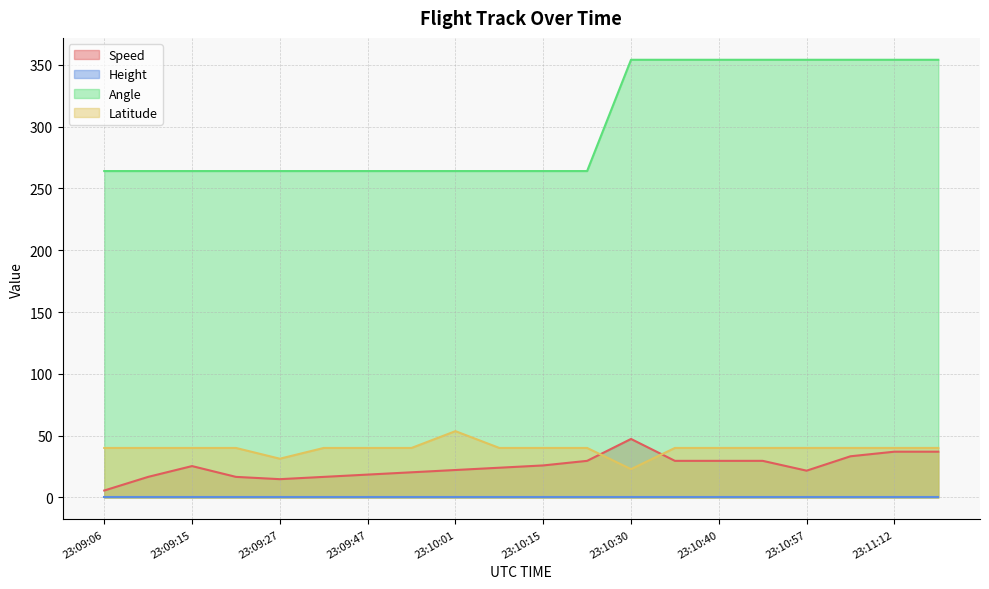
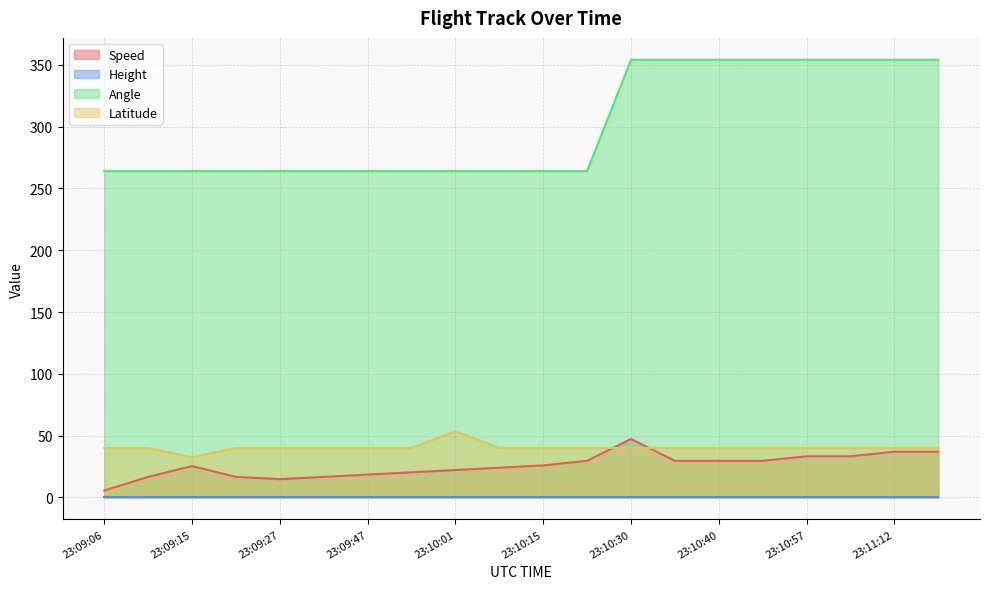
  {
    "Speed": {
      "23:09:06": 6,
      "23:09:15": 25,
      "23:09:27": 15,
      "23:09:47": 19,
      "23:10:01": 22,
      "23:10:15": 26,
      "23:10:30": 47,
      "23:10:40": 30,
-     "23:10:57": 22,
+     "23:10:57": 33,
      "23:11:12": 37
    },
    "Height": {
      "23:09:06": 0,
      "23:09:15": 0,
      "23:09:27": 0,
      "23:09:47": 0,
      "23:10:01": 0,
      "23:10:15": 0,
      "23:10:30": 0,
      "23:10:40": 0,
      "23:10:57": 0,
      "23:11:12": 0
    },
    "Angle": {
      "23:09:06": 264,
      "23:09:15": 264,
      "23:09:27": 264,
      "23:09:47": 264,
      "23:10:01": 264,
      "23:10:15": 264,
      "23:10:30": 354,
      "23:10:40": 354,
      "23:10:57": 354,
      "23:11:12": 354
    },
    "Latitude": {
      "23:09:06": 40,
-     "23:09:15": 40,
-     "23:09:27": 31,
+     "23:09:15": 32,
+     "23:09:27": 40,
      "23:09:47": 40,
      "23:10:01": 54,
      "23:10:15": 40,
-     "23:10:30": 23,
+     "23:10:30": 40,
      "23:10:40": 40,
      "23:10:57": 40,
      "23:11:12": 40
    }
  }
